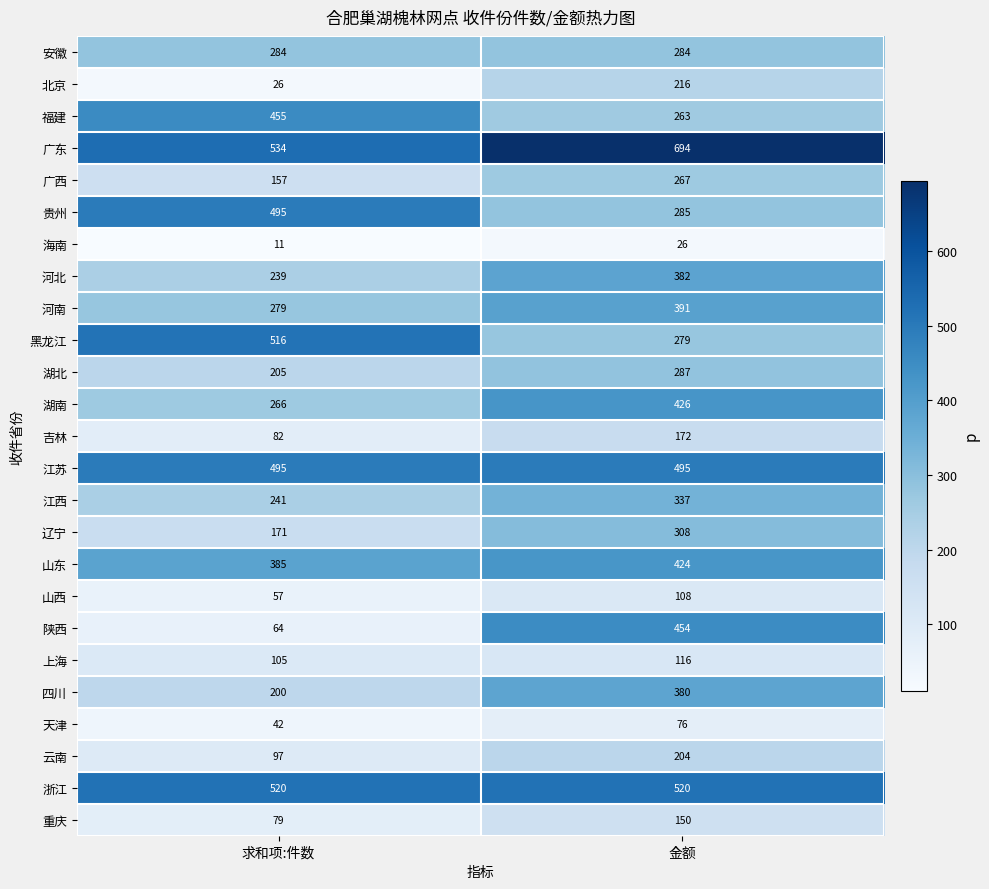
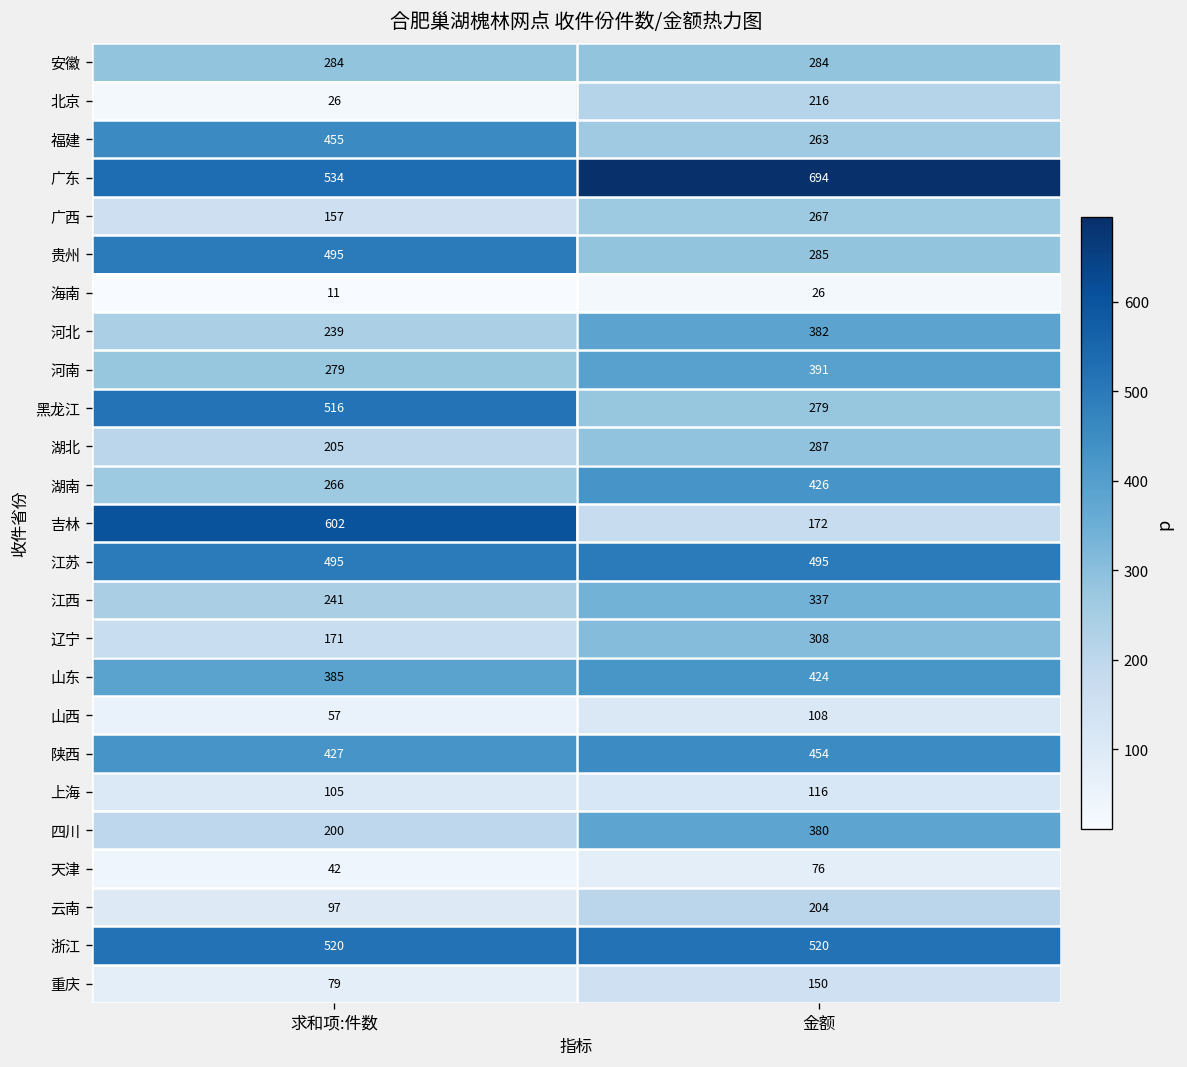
  {
    "安徽": {
      "求和项:件数": 284,
      "金额": 284
    },
    "北京": {
      "求和项:件数": 26,
      "金额": 216
    },
    "福建": {
      "求和项:件数": 455,
      "金额": 263
    },
    "广东": {
      "求和项:件数": 534,
      "金额": 694
    },
    "广西": {
      "求和项:件数": 157,
      "金额": 267
    },
    "贵州": {
      "求和项:件数": 495,
      "金额": 285
    },
    "海南": {
      "求和项:件数": 11,
      "金额": 26
    },
    "河北": {
      "求和项:件数": 239,
      "金额": 382
    },
    "河南": {
      "求和项:件数": 279,
      "金额": 391
    },
    "黑龙江": {
      "求和项:件数": 516,
      "金额": 279
    },
    "湖北": {
      "求和项:件数": 205,
      "金额": 287
    },
    "湖南": {
      "求和项:件数": 266,
      "金额": 426
    },
    "吉林": {
-     "求和项:件数": 82,
+     "求和项:件数": 602,
      "金额": 172
    },
    "江苏": {
      "求和项:件数": 495,
      "金额": 495
    },
    "江西": {
      "求和项:件数": 241,
      "金额": 337
    },
    "辽宁": {
      "求和项:件数": 171,
      "金额": 308
    },
    "山东": {
      "求和项:件数": 385,
      "金额": 424
    },
    "山西": {
      "求和项:件数": 57,
      "金额": 108
    },
    "陕西": {
-     "求和项:件数": 64,
+     "求和项:件数": 427,
      "金额": 454
    },
    "上海": {
      "求和项:件数": 105,
      "金额": 116
    },
    "四川": {
      "求和项:件数": 200,
      "金额": 380
    },
    "天津": {
      "求和项:件数": 42,
      "金额": 76
    },
    "云南": {
      "求和项:件数": 97,
      "金额": 204
    },
    "浙江": {
      "求和项:件数": 520,
      "金额": 520
    },
    "重庆": {
      "求和项:件数": 79,
      "金额": 150
    }
  }
